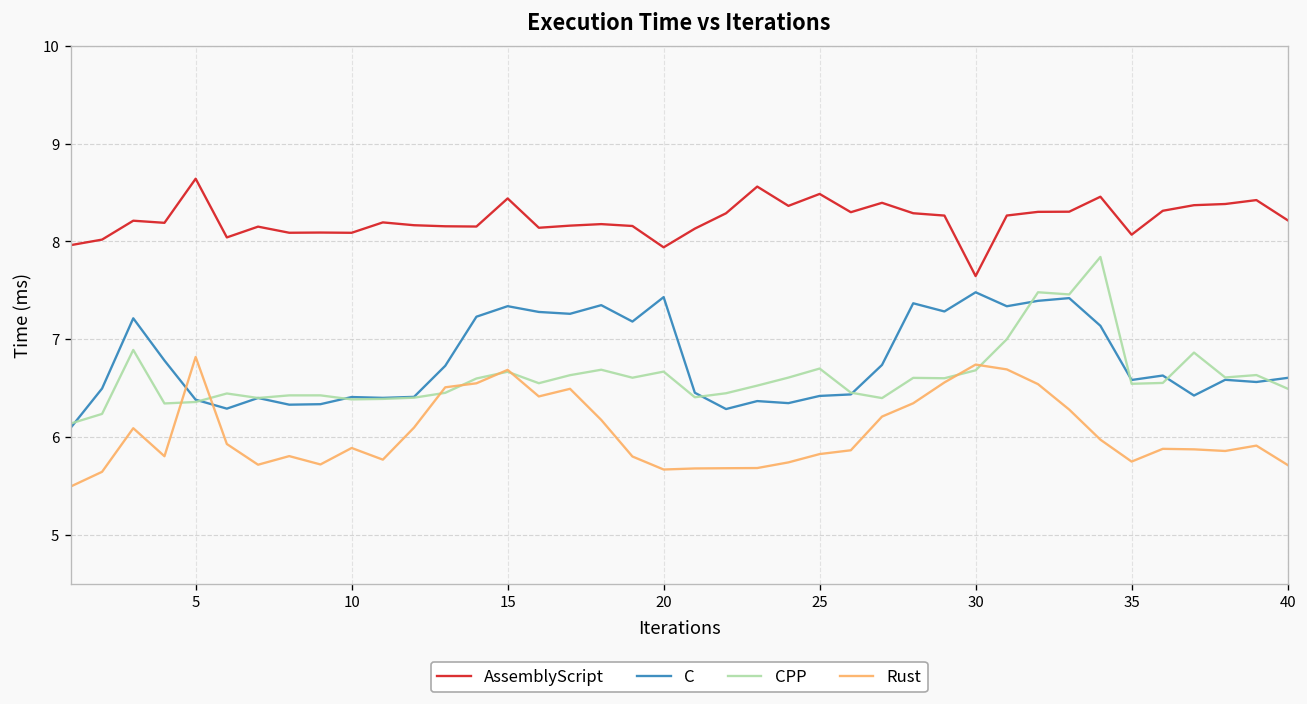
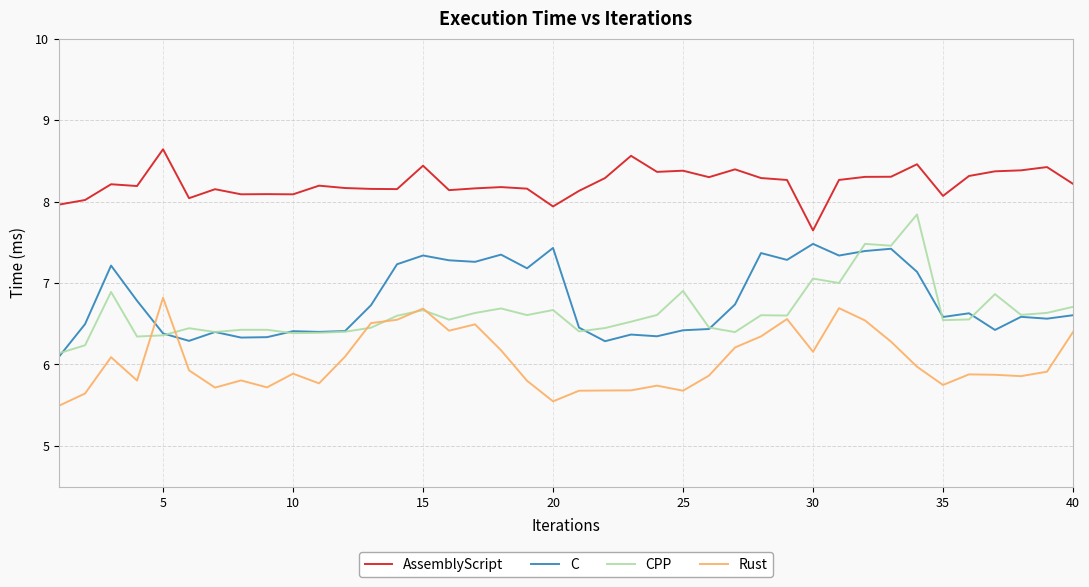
  {
    "AssemblyScript": {
      "5": 8.6,
      "10": 8.1,
      "15": 8.4,
      "20": 7.9,
-     "25": 8.5,
+     "25": 8.4,
      "30": 7.6,
      "35": 8.1,
      "40": 8.2
    },
    "C": {
      "15": 7.3,
      "20": 7.4,
      "25": 6.4,
      "30": 7.5,
      "35": 6.6,
      "40": 6.6
    },
    "CPP": {
      "20": 6.7,
-     "25": 6.7,
-     "30": 6.7,
+     "25": 6.9,
+     "30": 7.1,
      "35": 6.5,
-     "40": 6.5
+     "40": 6.7
    },
    "Rust": {
      "5": 6.8,
      "10": 5.9,
-     "20": 5.7,
-     "25": 5.8,
-     "30": 6.7,
+     "20": 5.5,
+     "25": 5.7,
+     "30": 6.2,
      "35": 5.7,
-     "40": 5.7
+     "40": 6.4
    }
  }
